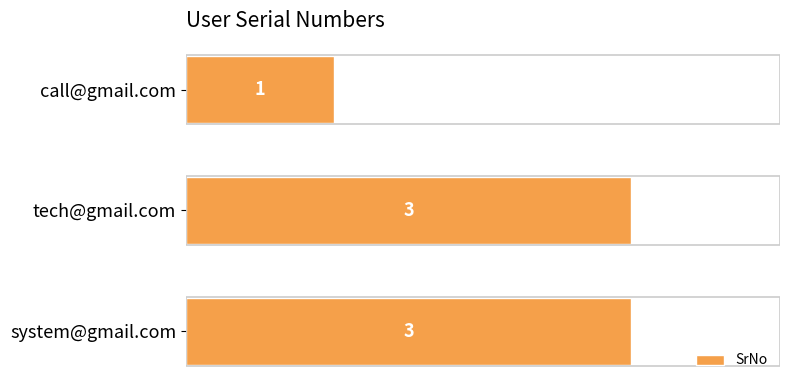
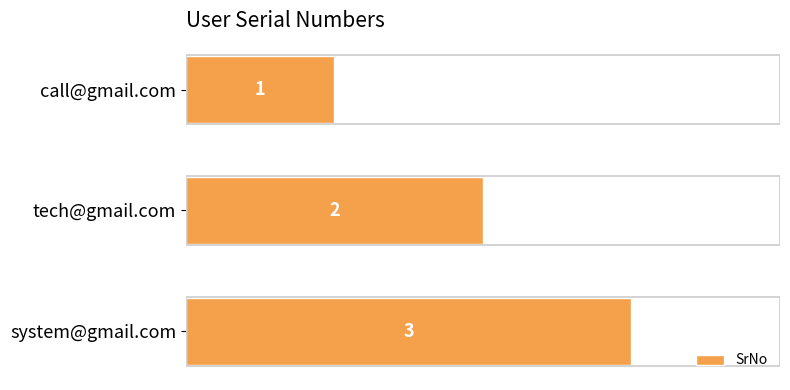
  {
    "call@gmail.com": 1,
-   "tech@gmail.com": 3,
+   "tech@gmail.com": 2,
    "system@gmail.com": 3
  }
